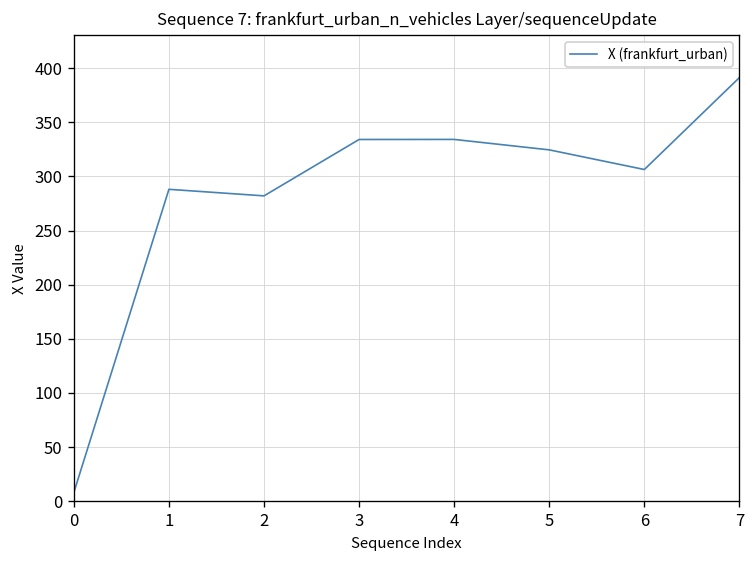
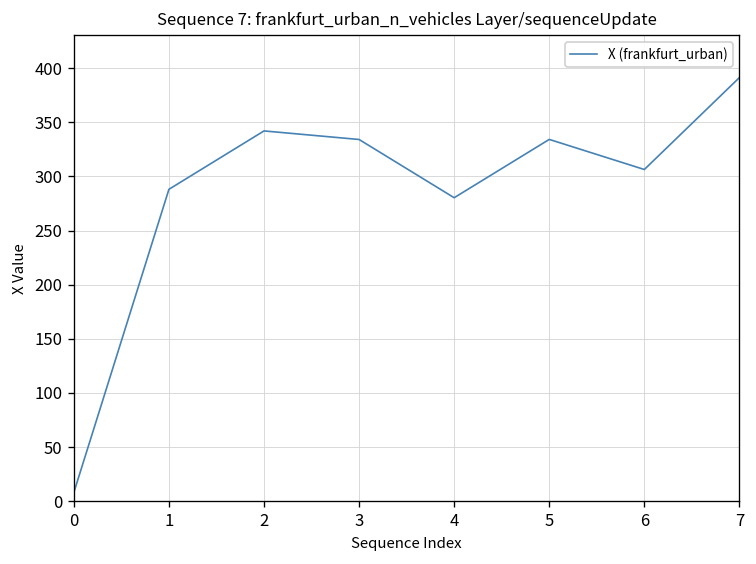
  {
    "0": 10,
    "1": 290,
-   "2": 280,
+   "2": 340,
    "3": 330,
-   "4": 330,
-   "5": 320,
+   "4": 280,
+   "5": 330,
    "6": 310,
    "7": 390
  }
